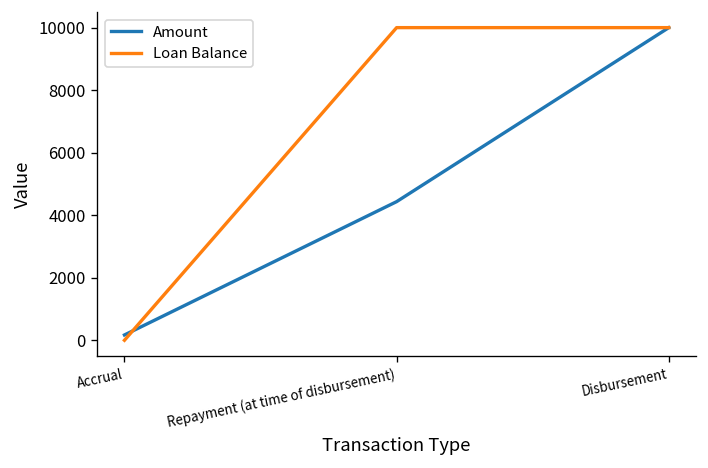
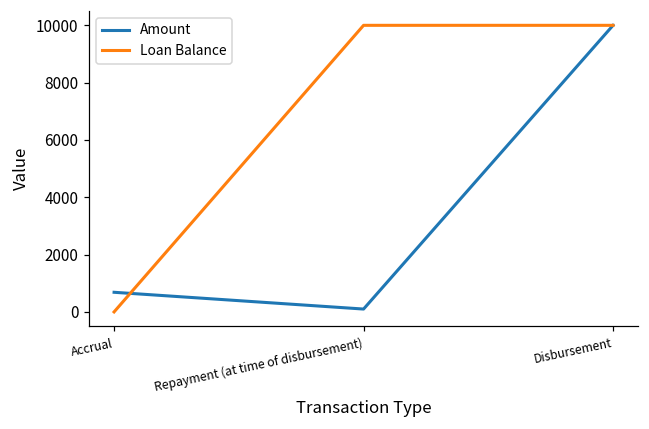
  {
    "Amount": {
-     "Accrual": 200,
-     "Repayment (at time of disbursement)": 4400
+     "Accrual": 700,
+     "Repayment (at time of disbursement)": 100
    },
    "Loan Balance": {
      "Accrual": 0,
      "Repayment (at time of disbursement)": 10000
    }
  }
